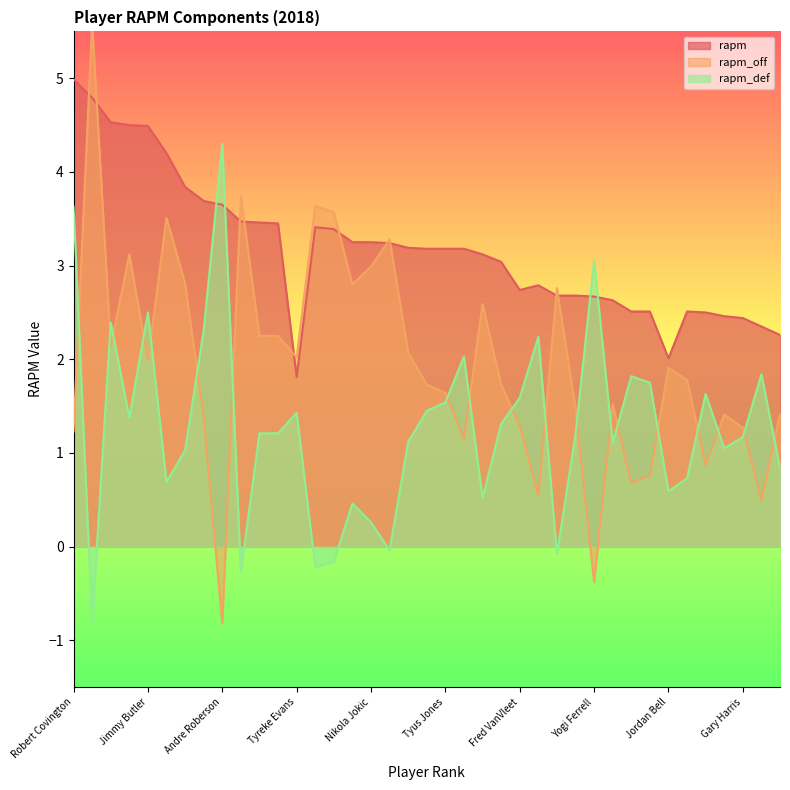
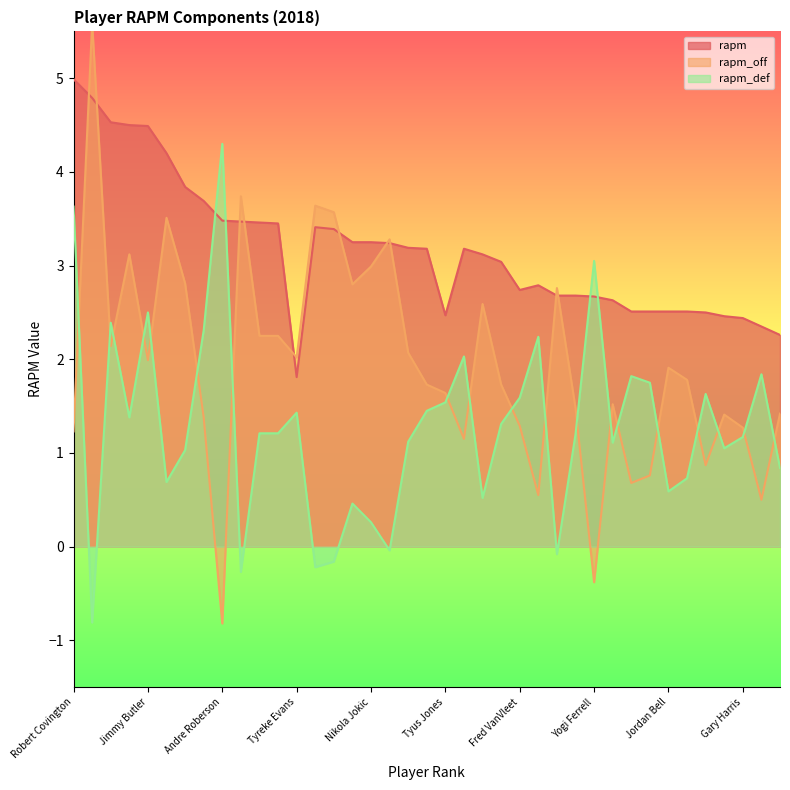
  {
    "rapm": {
      "Robert Covington": 5.0,
      "Jimmy Butler": 4.5,
-     "Andre Roberson": 3.7,
+     "Andre Roberson": 3.5,
      "Tyreke Evans": 1.8,
      "Nikola Jokic": 3.3,
-     "Tyus Jones": 3.2,
+     "Tyus Jones": 2.5,
      "Fred VanVleet": 2.7,
      "Yogi Ferrell": 2.7,
-     "Jordan Bell": 2.0,
+     "Jordan Bell": 2.5,
      "Gary Harris": 2.4
    }
  }
